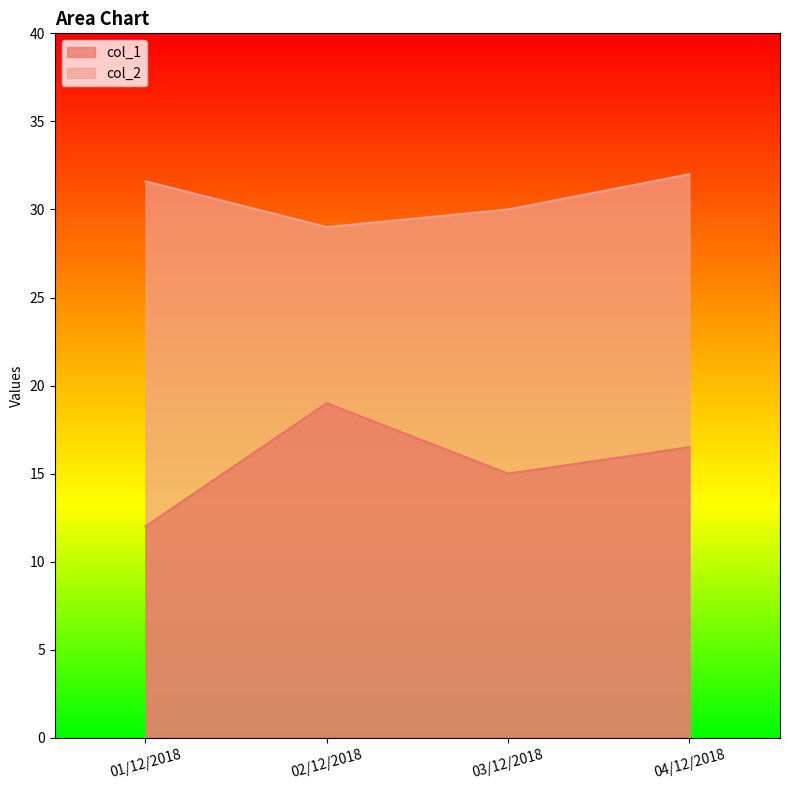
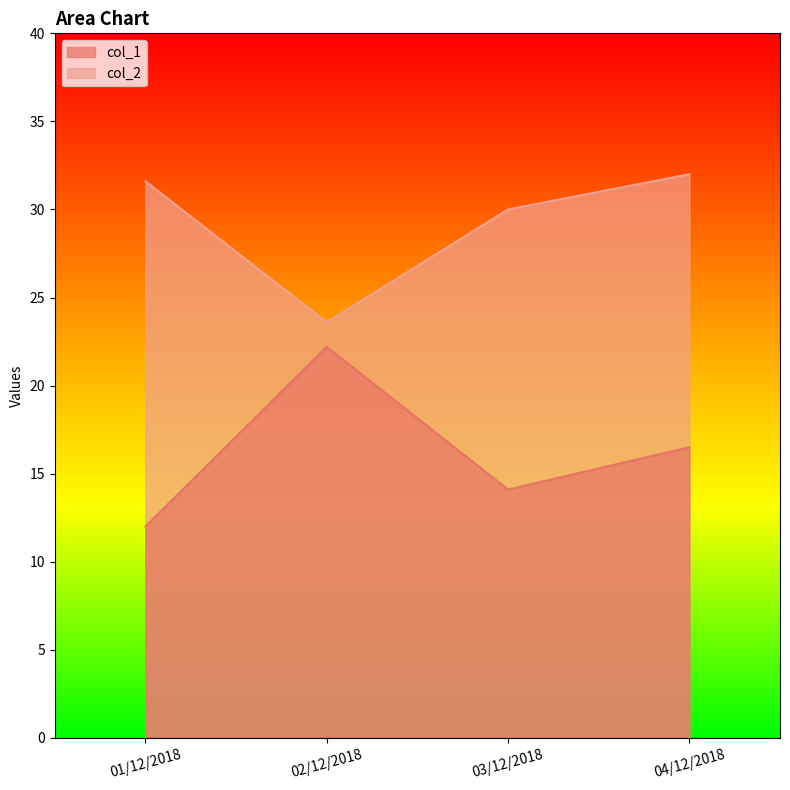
  {
    "col_1": {
      "01/12/2018": 12.0,
-     "02/12/2018": 19.0,
-     "03/12/2018": 15.0,
+     "02/12/2018": 22.2,
+     "03/12/2018": 14.1,
      "04/12/2018": 16.5
    },
    "col_2": {
      "01/12/2018": 31.6,
-     "02/12/2018": 29.0,
+     "02/12/2018": 23.6,
      "03/12/2018": 30.0,
      "04/12/2018": 32.0
    }
  }
